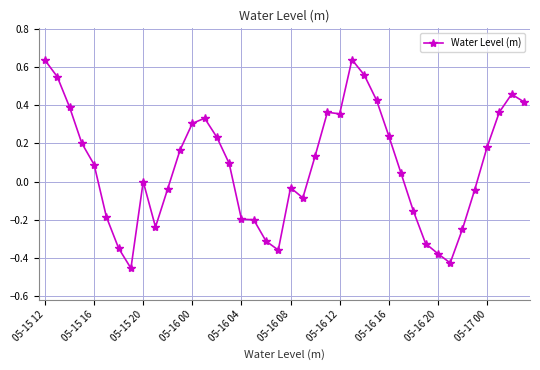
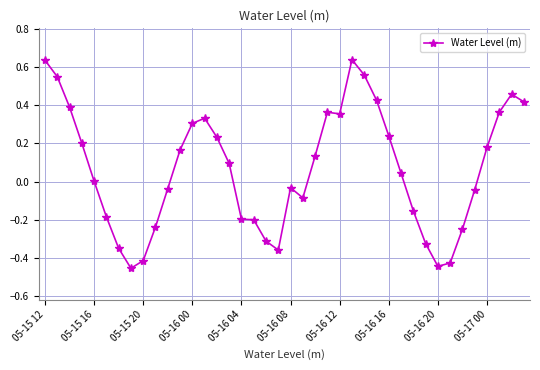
  {
    "05-15 12": 0.64,
-   "05-15 16": 0.09,
-   "05-15 20": 0.00,
+   "05-15 16": 0.00,
+   "05-15 20": -0.41,
    "05-16 00": 0.30,
    "05-16 04": -0.20,
    "05-16 08": -0.03,
    "05-16 12": 0.35,
    "05-16 16": 0.24,
-   "05-16 20": -0.38,
+   "05-16 20": -0.44,
    "05-17 00": 0.18
  }
